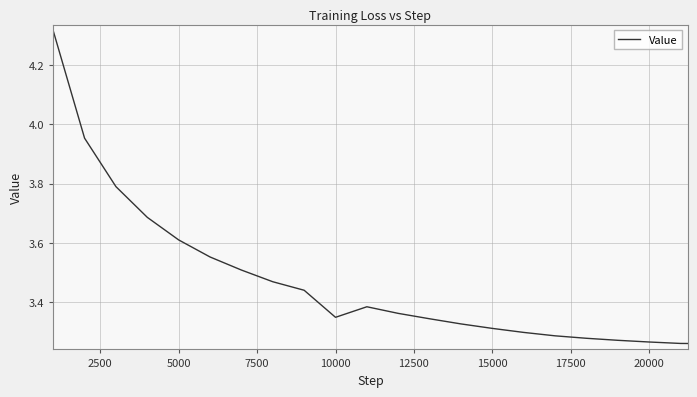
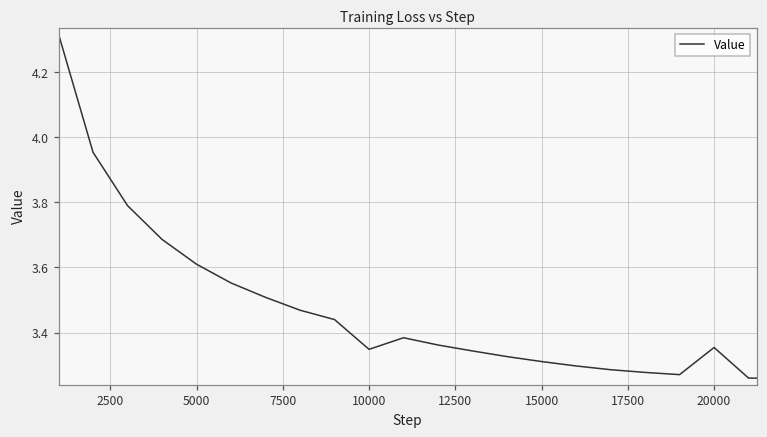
  {
    "5000": 3.61,
    "10000": 3.35,
    "15000": 3.31,
-   "20000": 3.27
+   "20000": 3.35
  }
